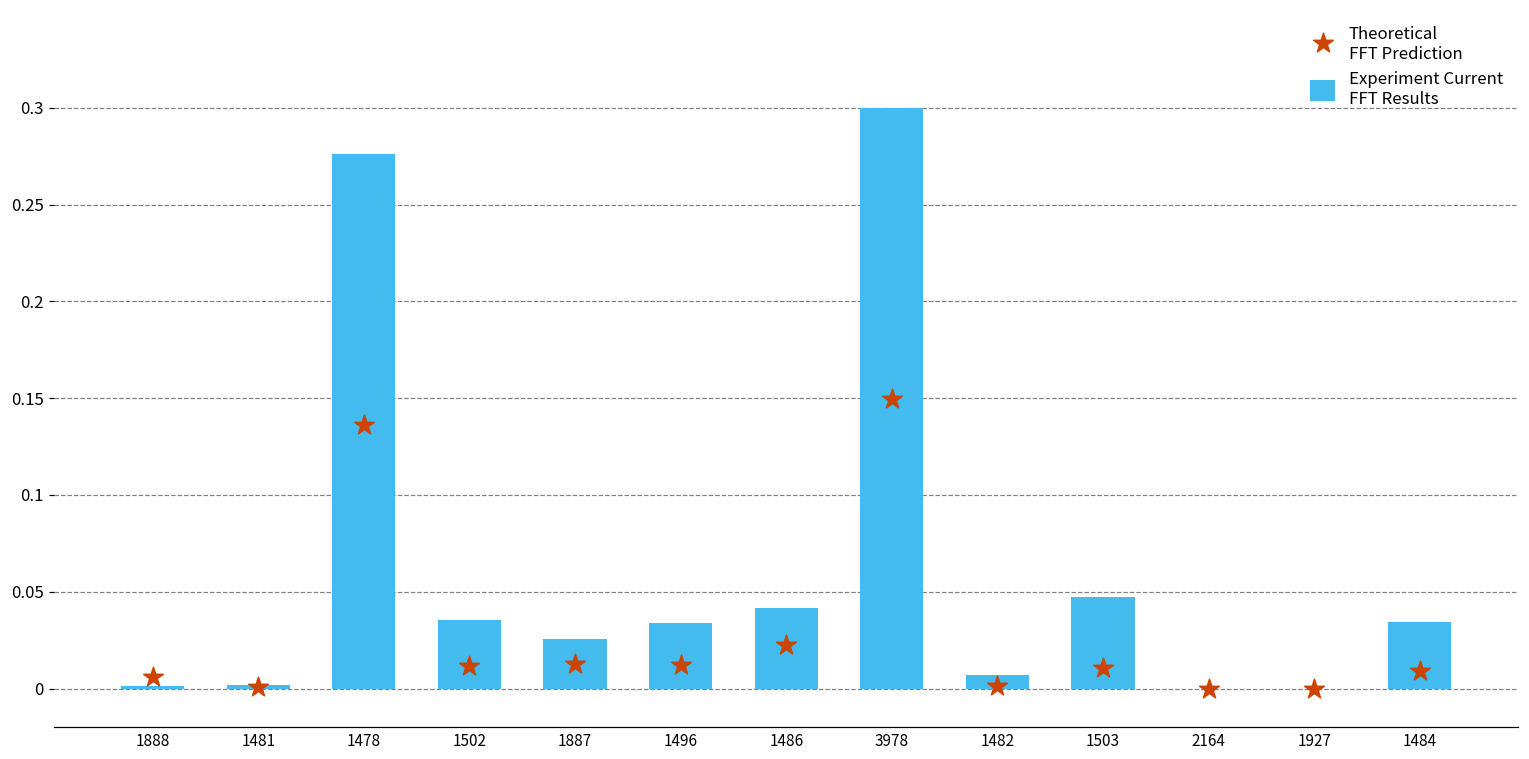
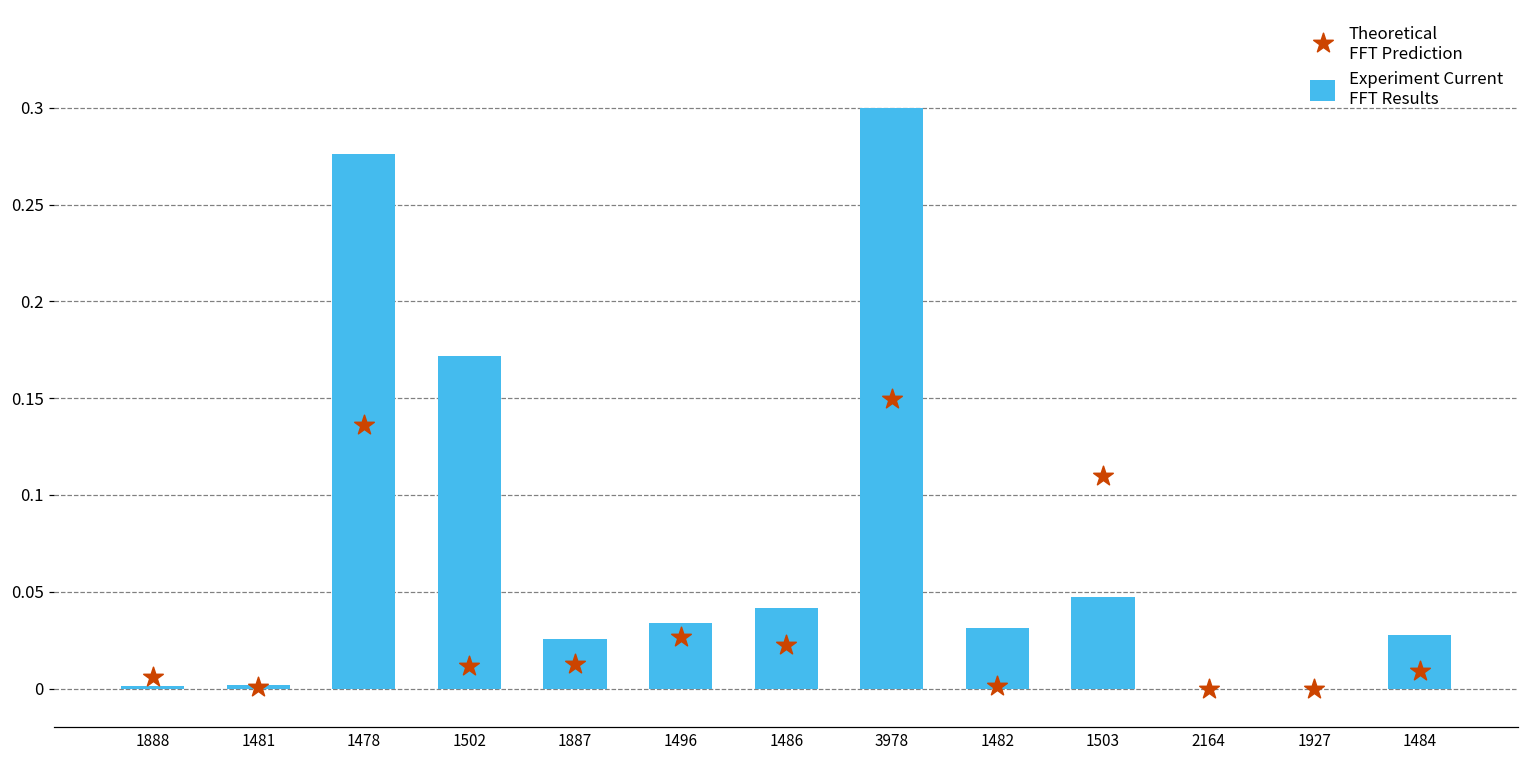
  {
    "Experiment Current FFT Results": {
      "1481": 0.002,
      "1478": 0.276,
-     "1502": 0.036,
+     "1502": 0.172,
      "1887": 0.025,
      "1496": 0.034,
      "1486": 0.041,
      "3978": 0.300,
-     "1482": 0.007,
+     "1482": 0.031,
      "1503": 0.047,
-     "1484": 0.035
+     "1484": 0.028
    },
    "Theoretical FFT Prediction": {
-     "1496": 0.012,
-     "1503": 0.010
+     "1496": 0.027,
+     "1503": 0.110
    }
  }
